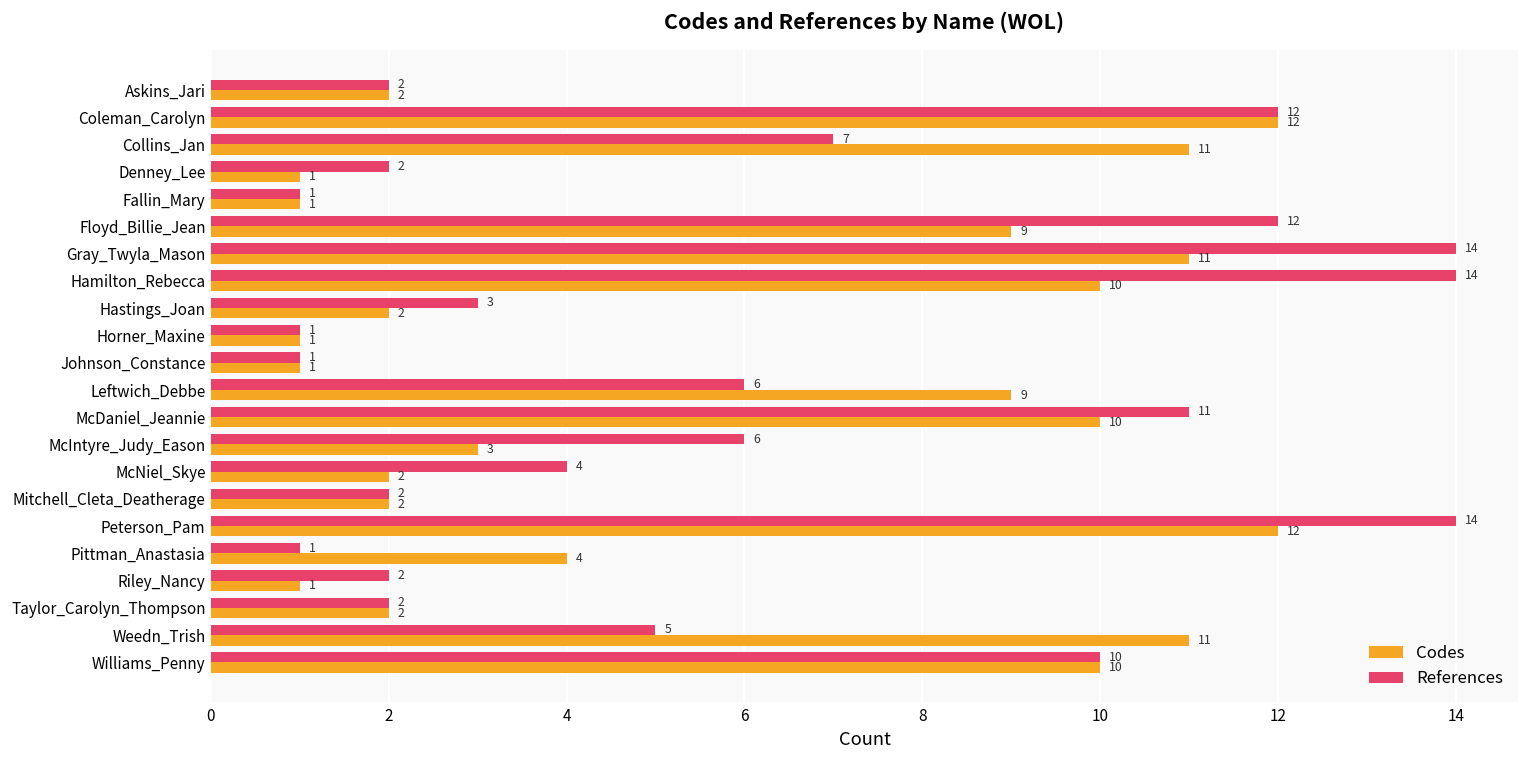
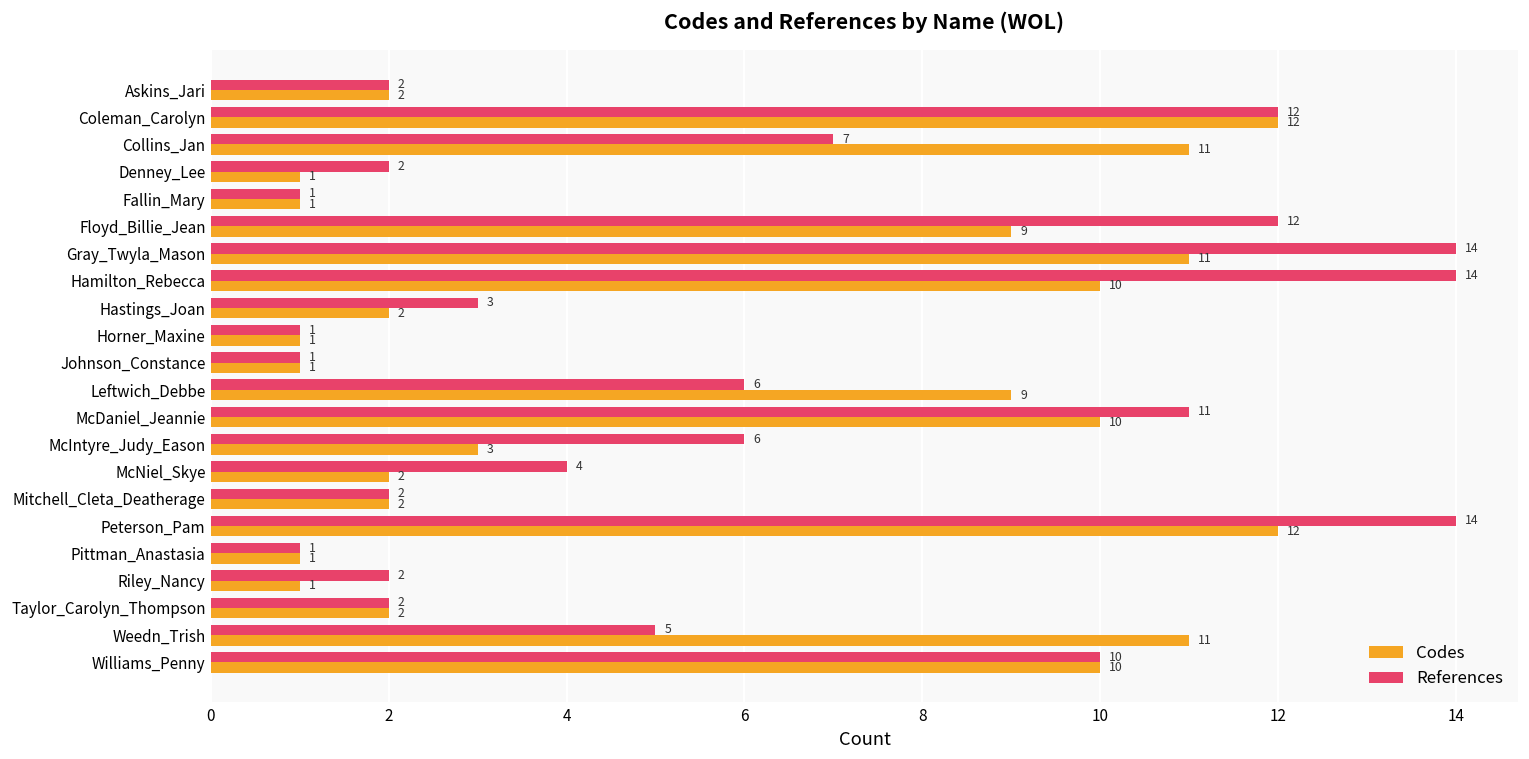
  {
    "Codes": {
      "Askins_Jari": 2,
      "Coleman_Carolyn": 12,
      "Collins_Jan": 11,
      "Denney_Lee": 1,
      "Fallin_Mary": 1,
      "Floyd_Billie_Jean": 9,
      "Gray_Twyla_Mason": 11,
      "Hamilton_Rebecca": 10,
      "Hastings_Joan": 2,
      "Horner_Maxine": 1,
      "Johnson_Constance": 1,
      "Leftwich_Debbe": 9,
      "McDaniel_Jeannie": 10,
      "McIntyre_Judy_Eason": 3,
      "McNiel_Skye": 2,
      "Mitchell_Cleta_Deatherage": 2,
      "Peterson_Pam": 12,
-     "Pittman_Anastasia": 4,
+     "Pittman_Anastasia": 1,
      "Riley_Nancy": 1,
      "Taylor_Carolyn_Thompson": 2,
      "Weedn_Trish": 11,
      "Williams_Penny": 10
    },
    "References": {
      "Askins_Jari": 2,
      "Coleman_Carolyn": 12,
      "Collins_Jan": 7,
      "Denney_Lee": 2,
      "Fallin_Mary": 1,
      "Floyd_Billie_Jean": 12,
      "Gray_Twyla_Mason": 14,
      "Hamilton_Rebecca": 14,
      "Hastings_Joan": 3,
      "Horner_Maxine": 1,
      "Johnson_Constance": 1,
      "Leftwich_Debbe": 6,
      "McDaniel_Jeannie": 11,
      "McIntyre_Judy_Eason": 6,
      "McNiel_Skye": 4,
      "Mitchell_Cleta_Deatherage": 2,
      "Peterson_Pam": 14,
      "Pittman_Anastasia": 1,
      "Riley_Nancy": 2,
      "Taylor_Carolyn_Thompson": 2,
      "Weedn_Trish": 5,
      "Williams_Penny": 10
    }
  }
